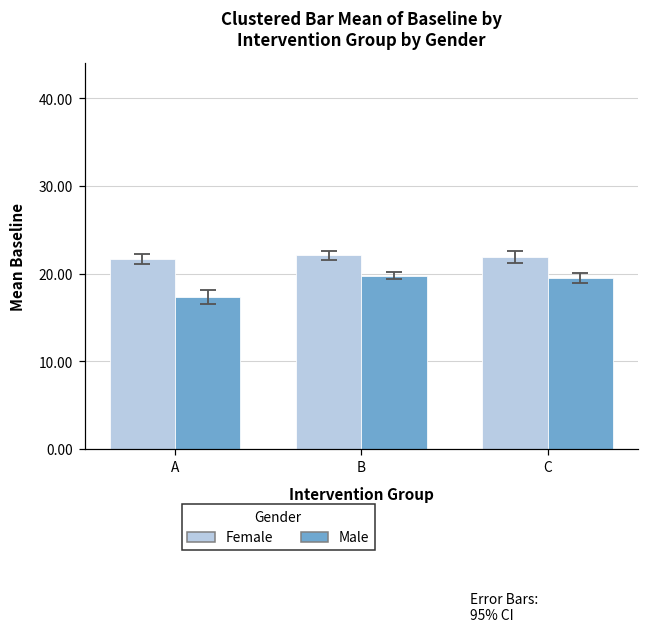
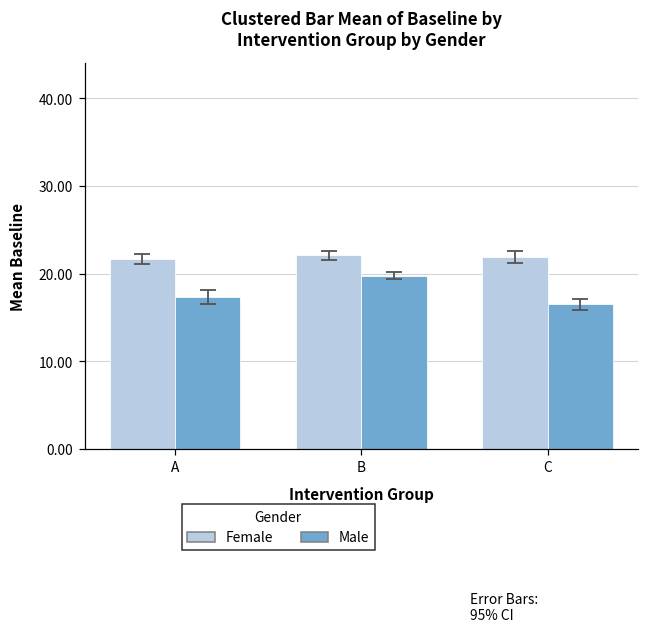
  {
    "Female": {
      "A": 22,
      "B": 22,
      "C": 22
    },
    "Male": {
      "A": 17,
      "B": 20,
-     "C": 20
+     "C": 17
    }
  }
